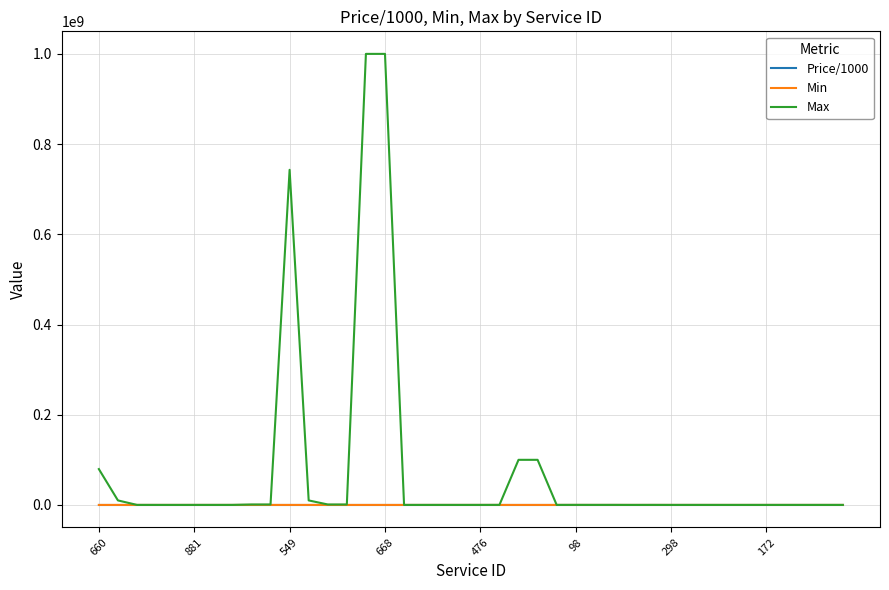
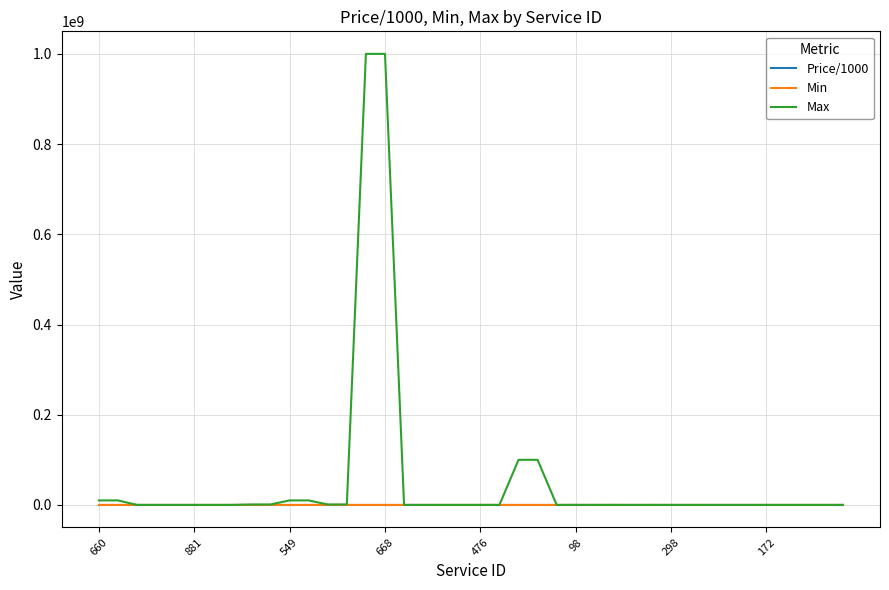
  {
    "Min": {
      "660": 0,
      "549": 0,
      "668": 0
    },
    "Max": {
-     "660": 80000000,
-     "549": 740000000,
+     "660": 10000000,
+     "549": 10000000,
      "668": 1000000000
    }
  }
